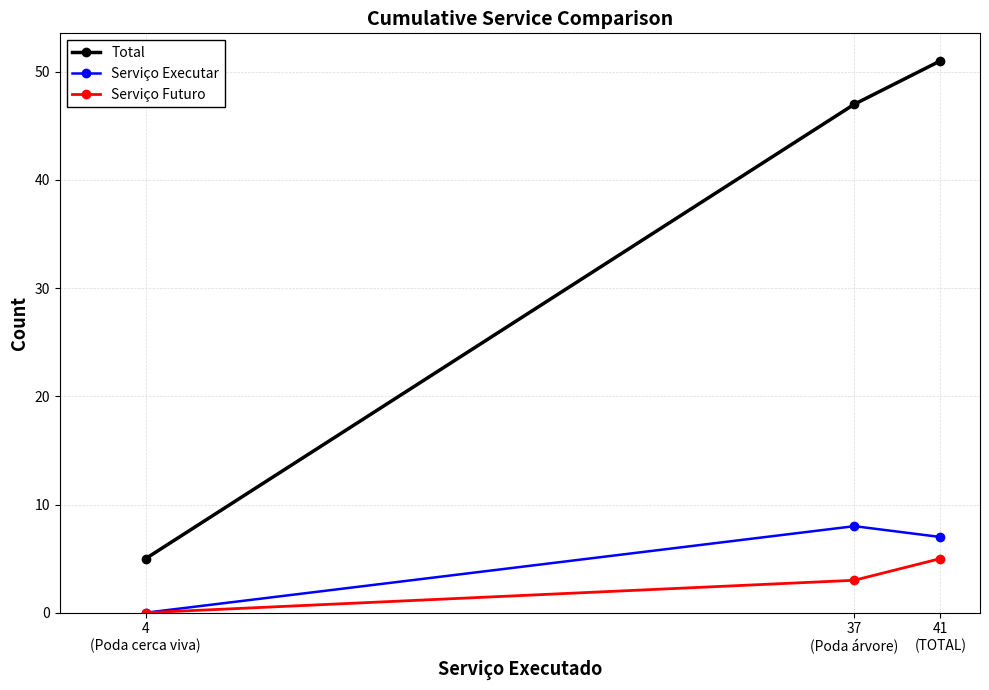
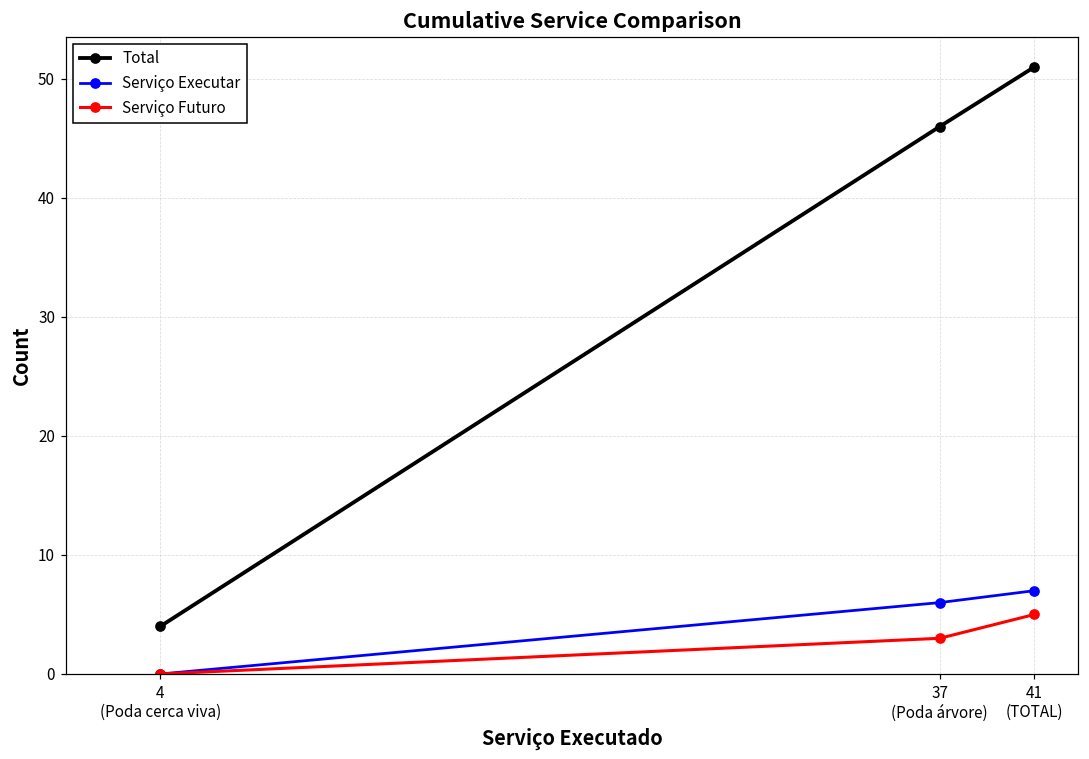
  {
    "Total": {
-     "4 (Poda cerca viva)": 5,
-     "37 (Poda árvore)": 47,
+     "4 (Poda cerca viva)": 4,
+     "37 (Poda árvore)": 46,
      "41 (TOTAL)": 51
    },
    "Serviço Executar": {
-     "37 (Poda árvore)": 8,
+     "37 (Poda árvore)": 6,
      "41 (TOTAL)": 7
    },
    "Serviço Futuro": {
      "37 (Poda árvore)": 3,
      "41 (TOTAL)": 5
    }
  }
